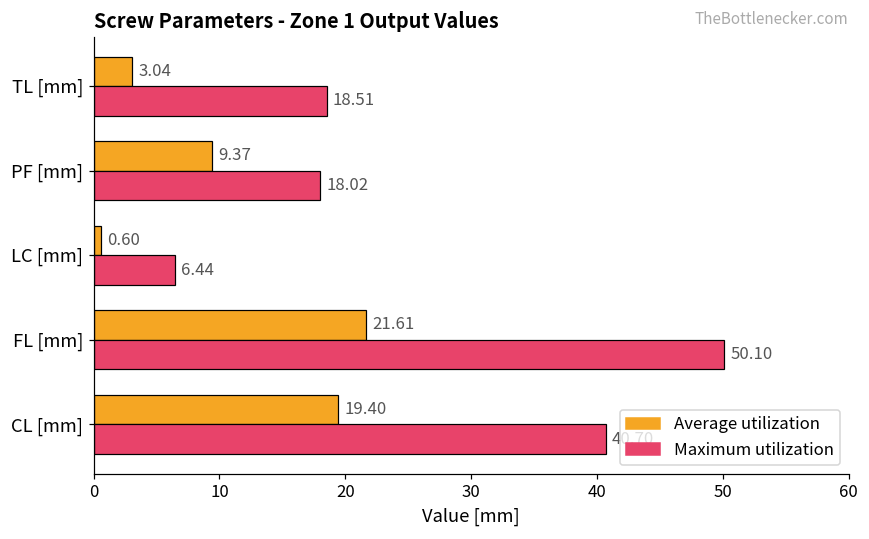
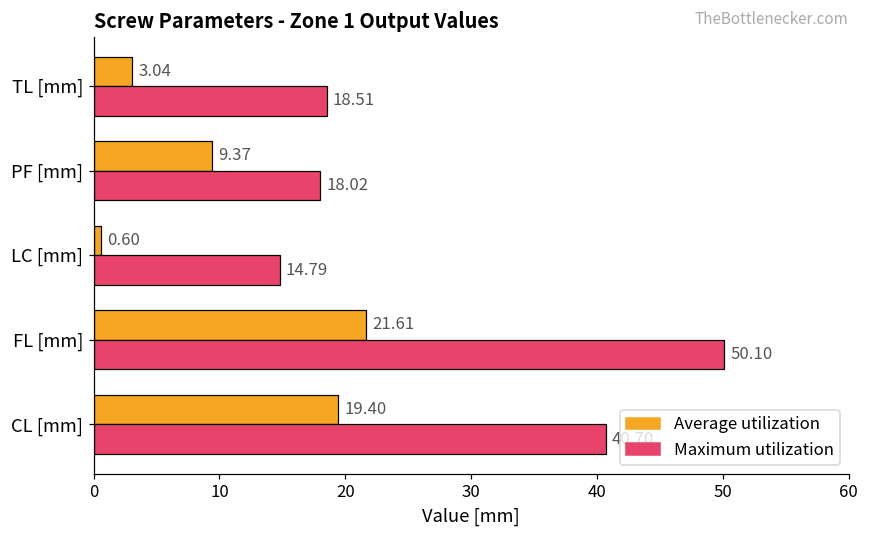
  {
    "Average utilization": {
      "TL [mm]": 3.04,
      "PF [mm]": 9.37,
      "LC [mm]": 0.60,
      "FL [mm]": 21.61,
      "CL [mm]": 19.40
    },
    "Maximum utilization": {
      "TL [mm]": 18.51,
      "PF [mm]": 18.02,
-     "LC [mm]": 6.44,
+     "LC [mm]": 14.79,
      "FL [mm]": 50.10
    }
  }
